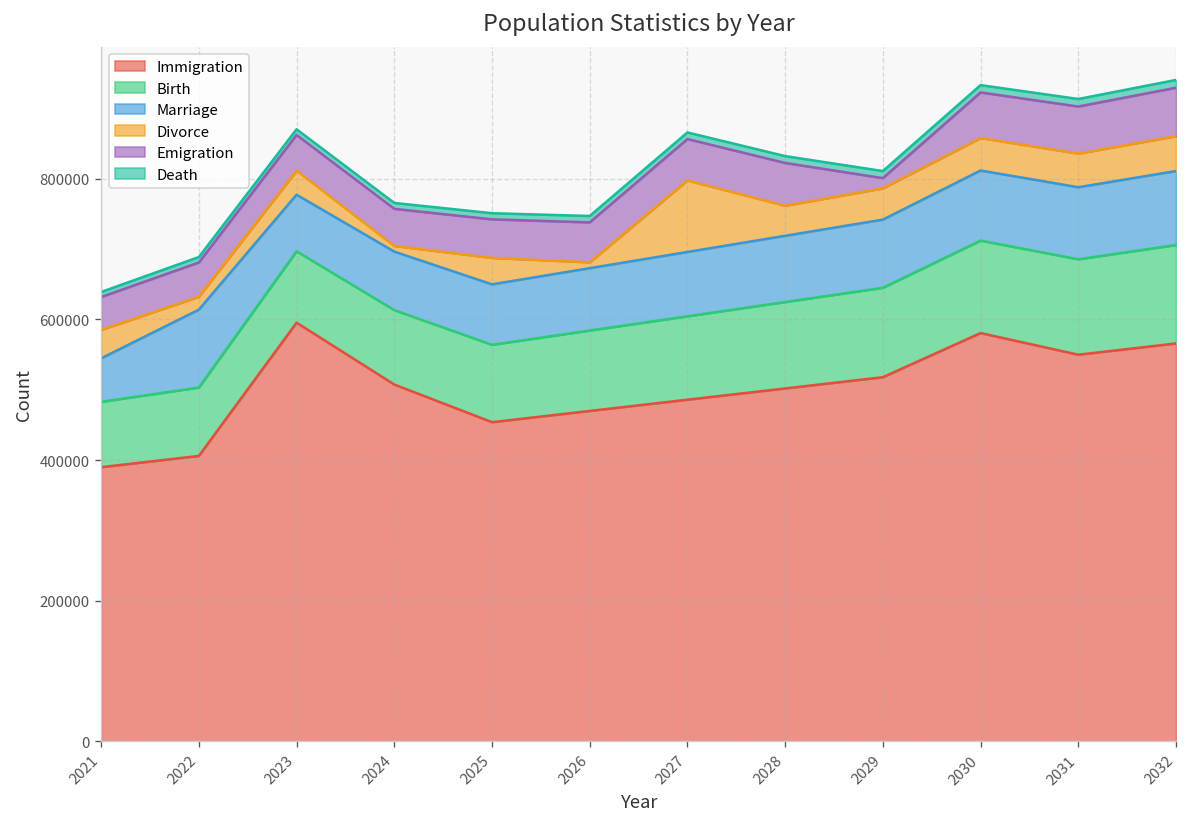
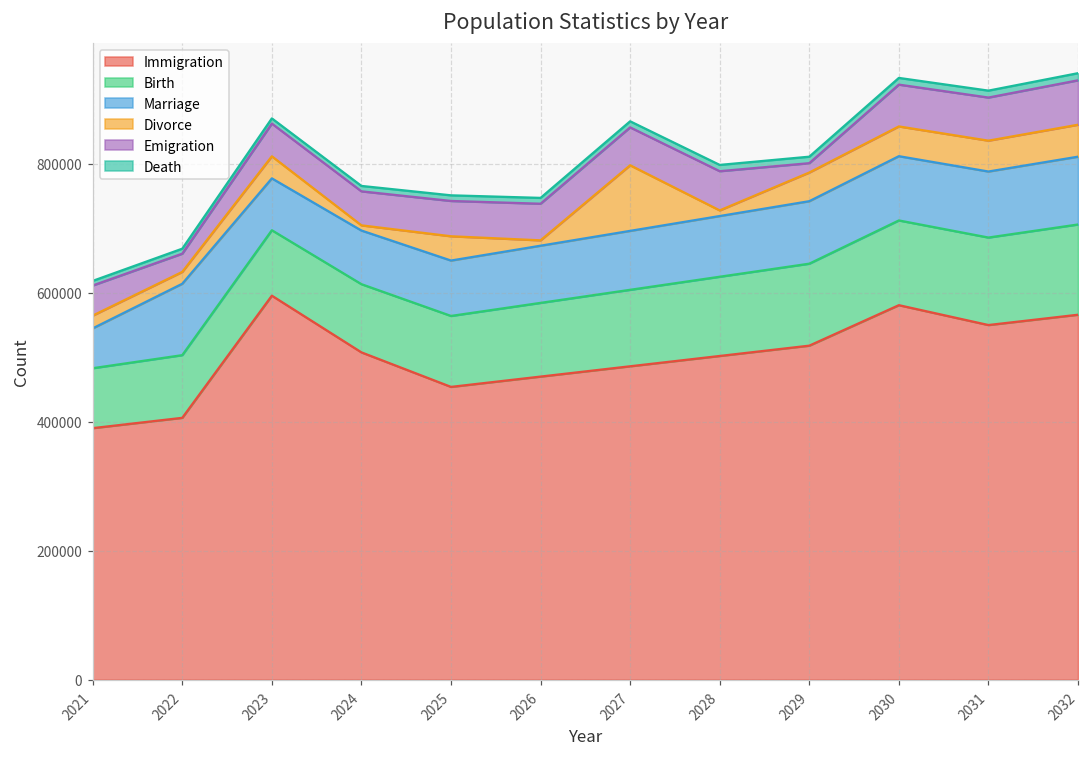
  {
    "Immigration": {
      "2021": 390000,
      "2022": 410000,
      "2023": 600000,
      "2024": 510000,
      "2025": 450000,
      "2026": 470000,
      "2027": 490000,
      "2028": 500000,
      "2029": 520000,
      "2030": 580000,
      "2031": 550000,
      "2032": 570000
    },
    "Marriage": {
      "2021": 60000,
      "2022": 110000,
      "2023": 80000,
      "2024": 80000,
      "2025": 90000,
      "2026": 90000,
      "2027": 90000,
      "2028": 90000,
      "2029": 100000,
      "2030": 100000,
      "2031": 100000,
      "2032": 110000
    },
    "Divorce": {
-     "2021": 40000,
+     "2021": 20000,
      "2022": 20000,
      "2023": 30000,
      "2024": 10000,
      "2025": 40000,
      "2026": 10000,
      "2027": 100000,
-     "2028": 40000,
+     "2028": 10000,
      "2029": 40000,
      "2030": 50000,
      "2031": 50000,
      "2032": 50000
    },
    "Emigration": {
      "2021": 50000,
-     "2022": 50000,
+     "2022": 30000,
      "2023": 50000,
      "2024": 50000,
      "2025": 50000,
      "2026": 60000,
      "2027": 60000,
      "2028": 60000,
      "2029": 10000,
      "2030": 60000,
      "2031": 70000,
      "2032": 70000
    }
  }
